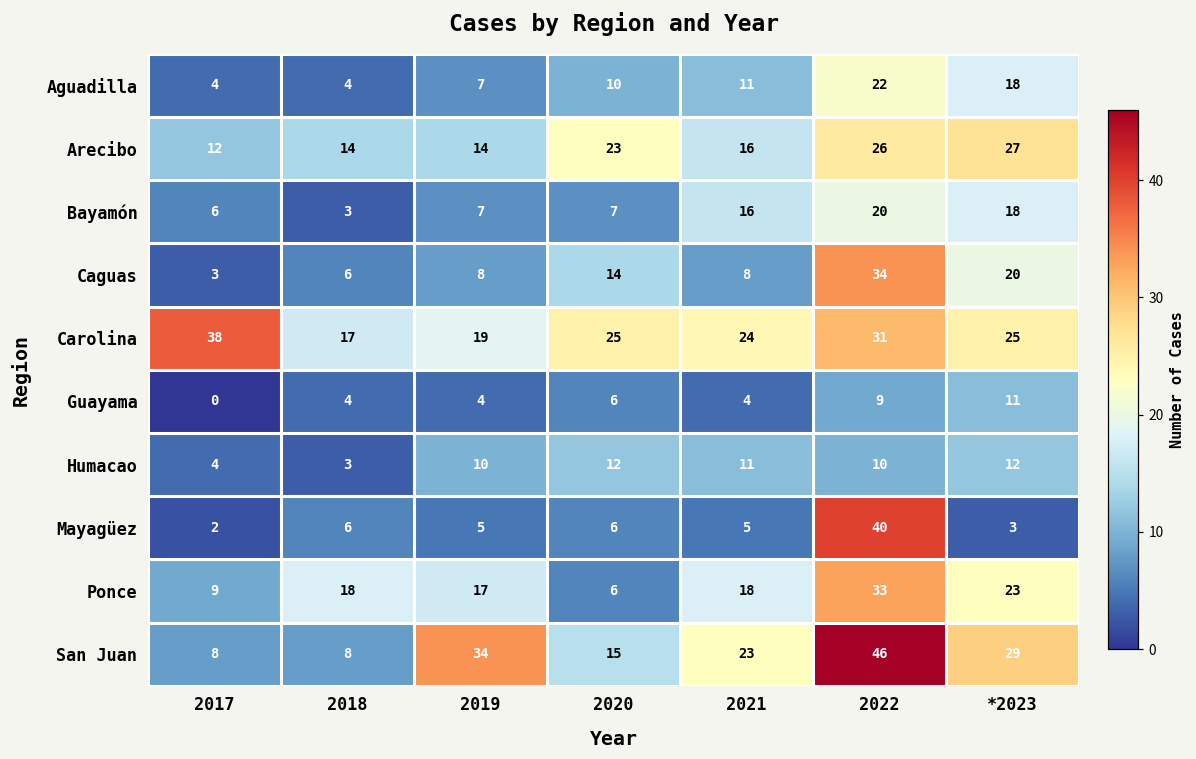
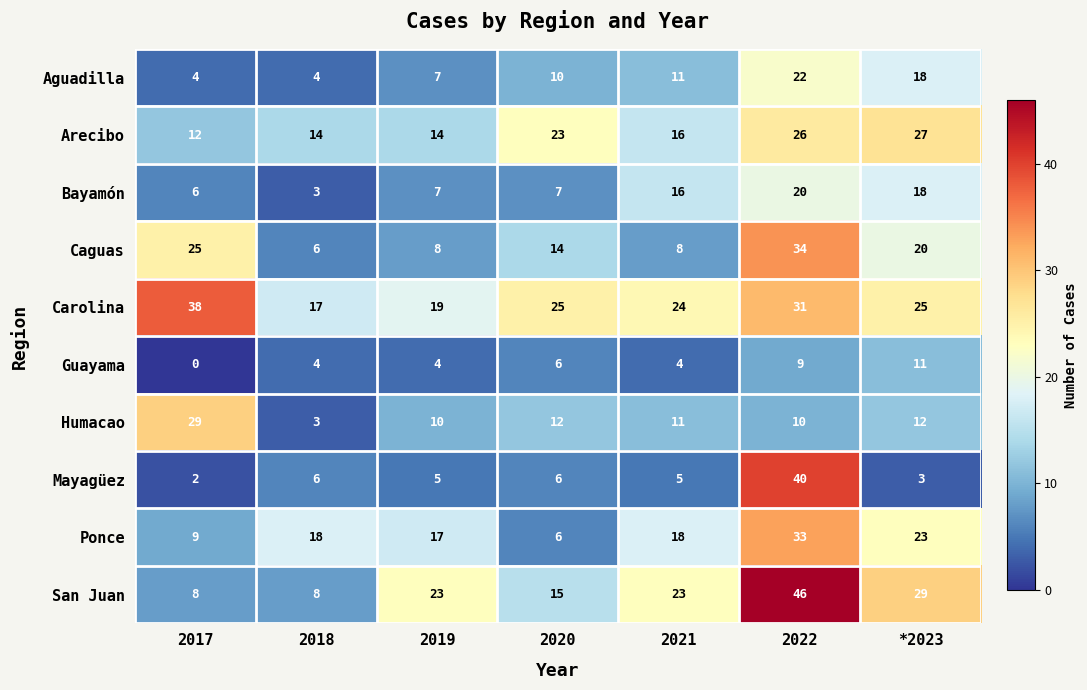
  {
    "Aguadilla": {
      "2017": 4,
      "2018": 4,
      "2019": 7,
      "2020": 10,
      "2021": 11,
      "2022": 22,
      "*2023": 18
    },
    "Arecibo": {
      "2017": 12,
      "2018": 14,
      "2019": 14,
      "2020": 23,
      "2021": 16,
      "2022": 26,
      "*2023": 27
    },
    "Bayamón": {
      "2017": 6,
      "2018": 3,
      "2019": 7,
      "2020": 7,
      "2021": 16,
      "2022": 20,
      "*2023": 18
    },
    "Caguas": {
-     "2017": 3,
+     "2017": 25,
      "2018": 6,
      "2019": 8,
      "2020": 14,
      "2021": 8,
      "2022": 34,
      "*2023": 20
    },
    "Carolina": {
      "2017": 38,
      "2018": 17,
      "2019": 19,
      "2020": 25,
      "2021": 24,
      "2022": 31,
      "*2023": 25
    },
    "Guayama": {
      "2017": 0,
      "2018": 4,
      "2019": 4,
      "2020": 6,
      "2021": 4,
      "2022": 9,
      "*2023": 11
    },
    "Humacao": {
-     "2017": 4,
+     "2017": 29,
      "2018": 3,
      "2019": 10,
      "2020": 12,
      "2021": 11,
      "2022": 10,
      "*2023": 12
    },
    "Mayagüez": {
      "2017": 2,
      "2018": 6,
      "2019": 5,
      "2020": 6,
      "2021": 5,
      "2022": 40,
      "*2023": 3
    },
    "Ponce": {
      "2017": 9,
      "2018": 18,
      "2019": 17,
      "2020": 6,
      "2021": 18,
      "2022": 33,
      "*2023": 23
    },
    "San Juan": {
      "2017": 8,
      "2018": 8,
-     "2019": 34,
+     "2019": 23,
      "2020": 15,
      "2021": 23,
      "2022": 46,
      "*2023": 29
    }
  }
